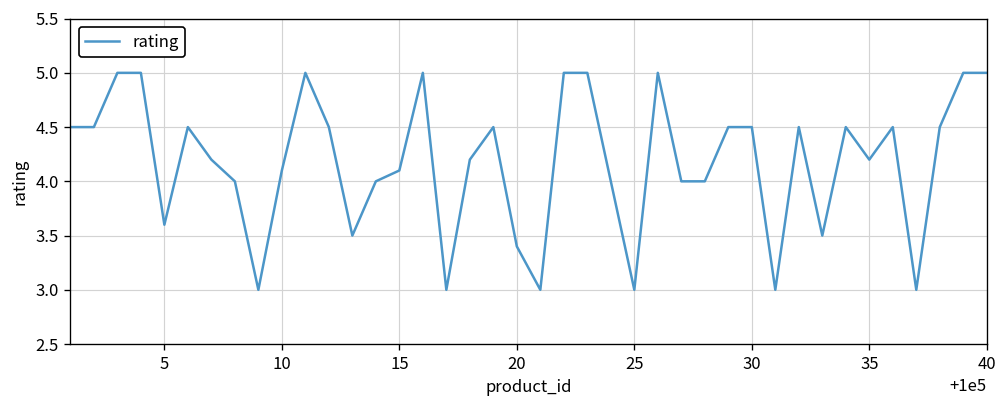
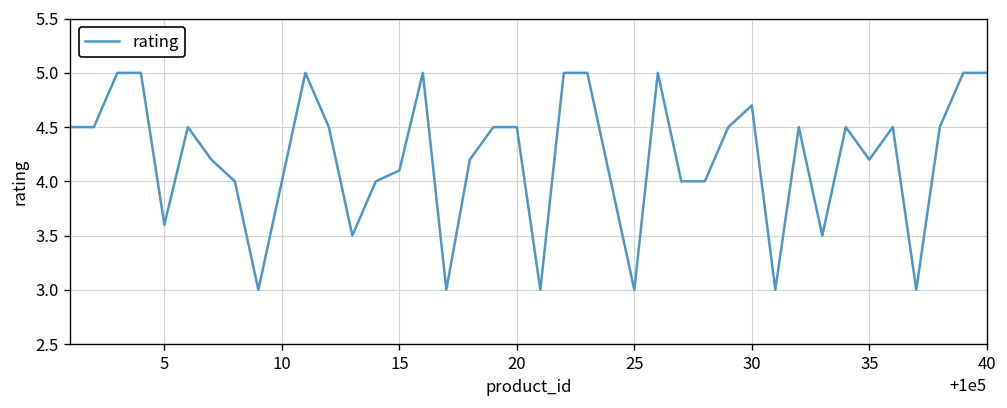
  {
    "5": 3.6,
-   "10": 4.1,
+   "10": 4.0,
    "15": 4.1,
-   "20": 3.4,
+   "20": 4.5,
    "25": 3.0,
-   "30": 4.5,
+   "30": 4.7,
    "35": 4.2,
    "40": 5.0
  }
